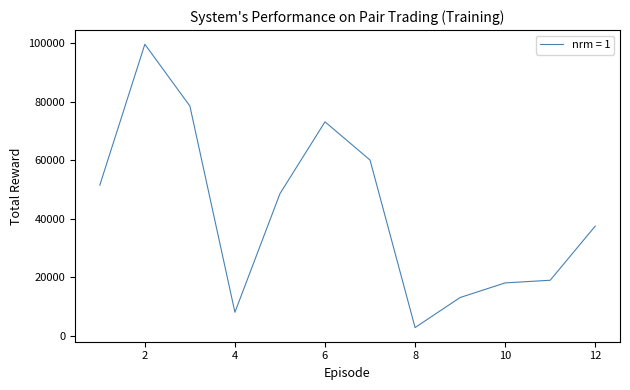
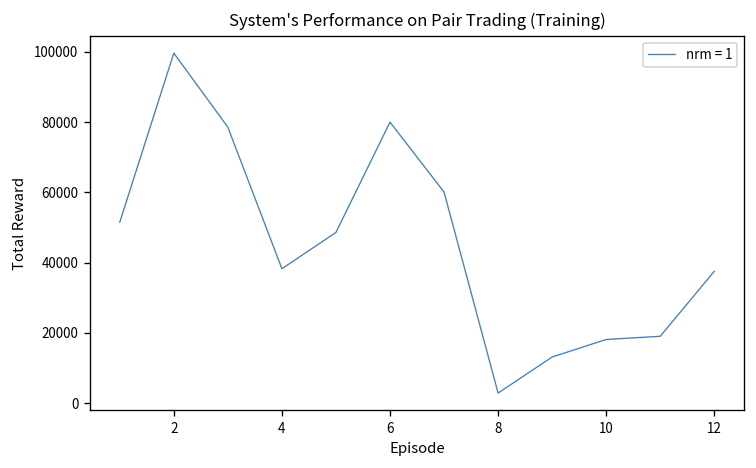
  {
    "2": 100000,
-   "4": 8000,
-   "6": 73000,
+   "4": 38000,
+   "6": 80000,
    "8": 3000,
    "10": 18000,
    "12": 38000
  }
